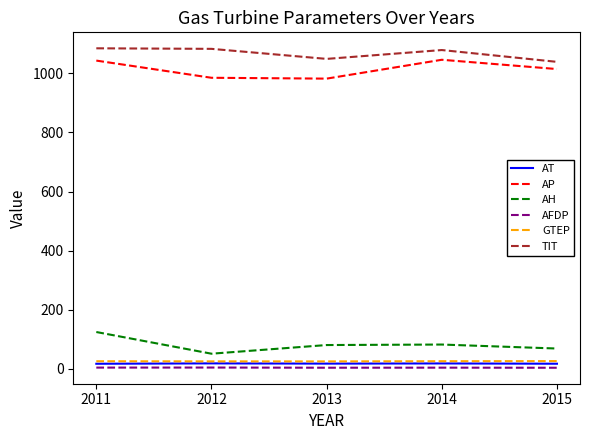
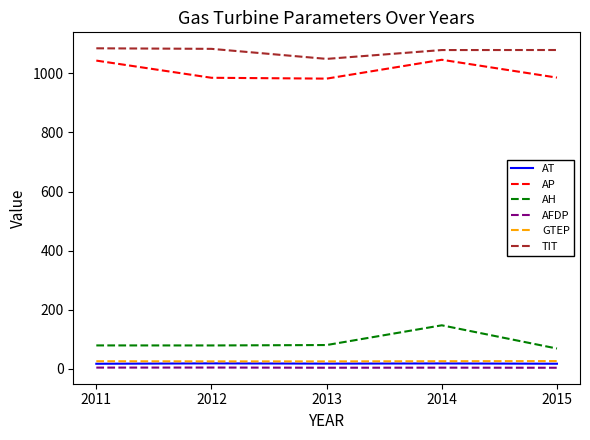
  {
    "AT": {
      "2011": 20,
      "2015": 20
    },
    "AP": {
      "2011": 1040,
      "2012": 980,
      "2013": 980,
      "2014": 1050,
-     "2015": 1010
+     "2015": 990
    },
    "AH": {
-     "2011": 120,
-     "2012": 50,
+     "2011": 80,
+     "2012": 80,
      "2013": 80,
-     "2014": 80,
+     "2014": 150,
      "2015": 70
    },
    "AFDP": {
      "2011": 0,
      "2012": 0,
      "2013": 0,
      "2014": 0,
      "2015": 0
    },
    "GTEP": {
      "2011": 30,
      "2015": 30
    },
    "TIT": {
      "2011": 1080,
      "2012": 1080,
      "2013": 1050,
      "2014": 1080,
-     "2015": 1040
+     "2015": 1080
    }
  }
